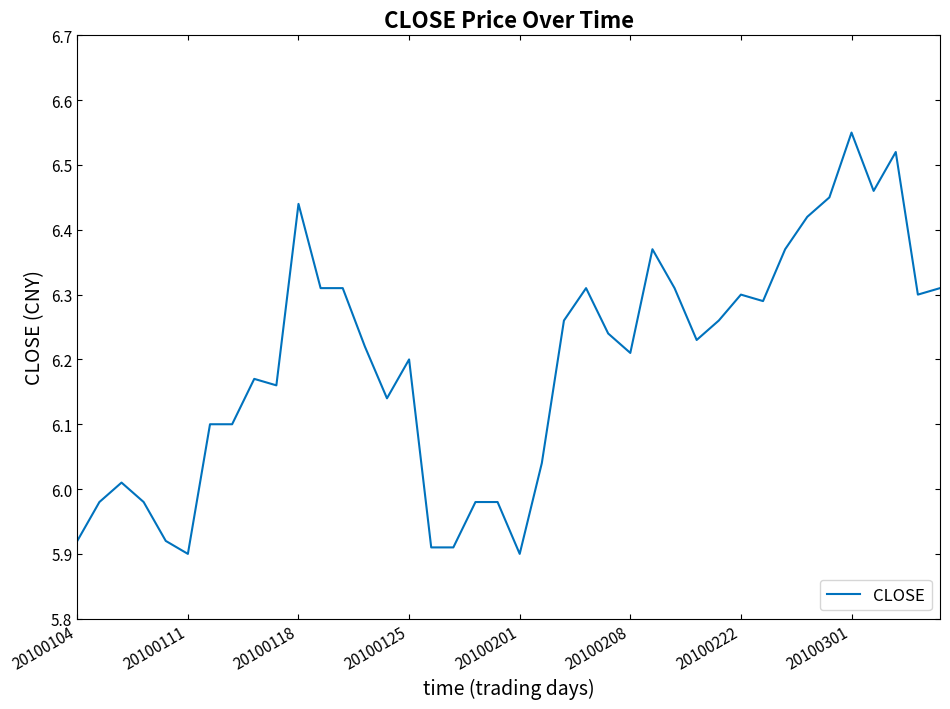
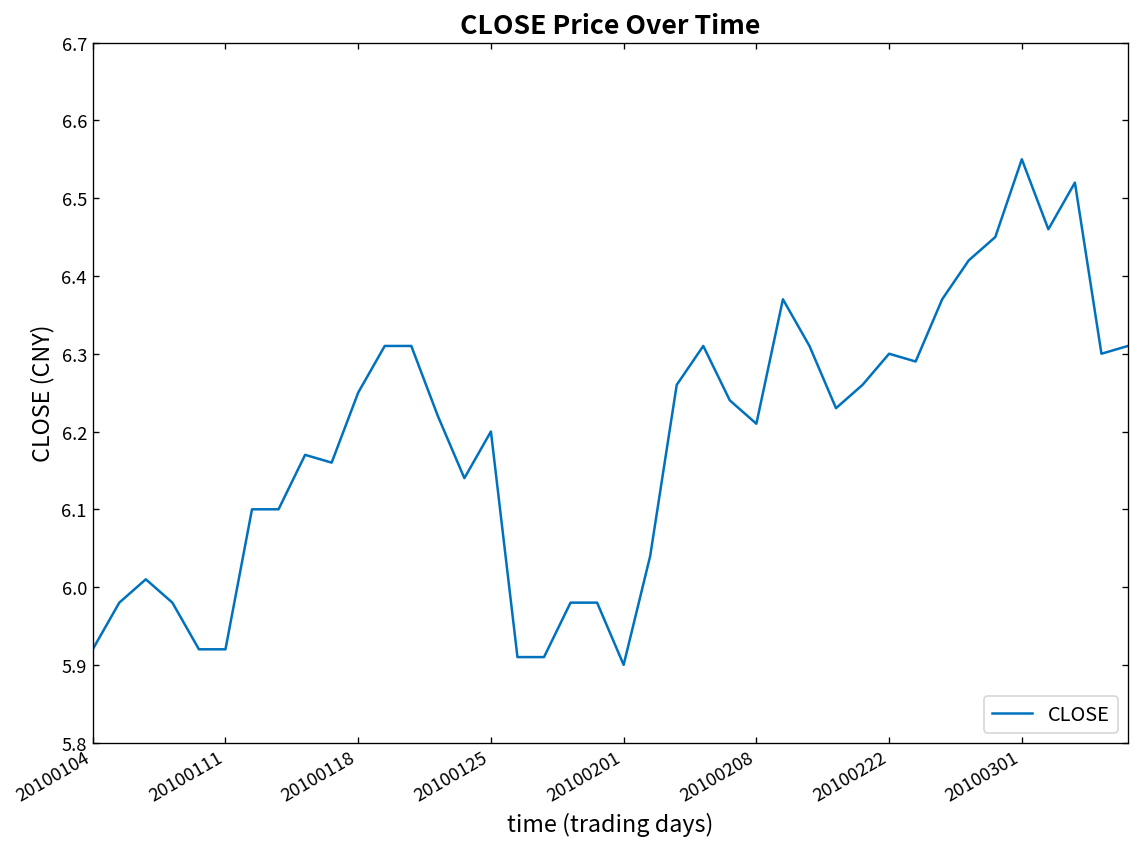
  {
    "20100104": 5.92,
-   "20100111": 5.90,
-   "20100118": 6.44,
+   "20100111": 5.92,
+   "20100118": 6.25,
    "20100125": 6.20,
    "20100201": 5.90,
    "20100208": 6.21,
    "20100222": 6.30,
    "20100301": 6.55
  }
